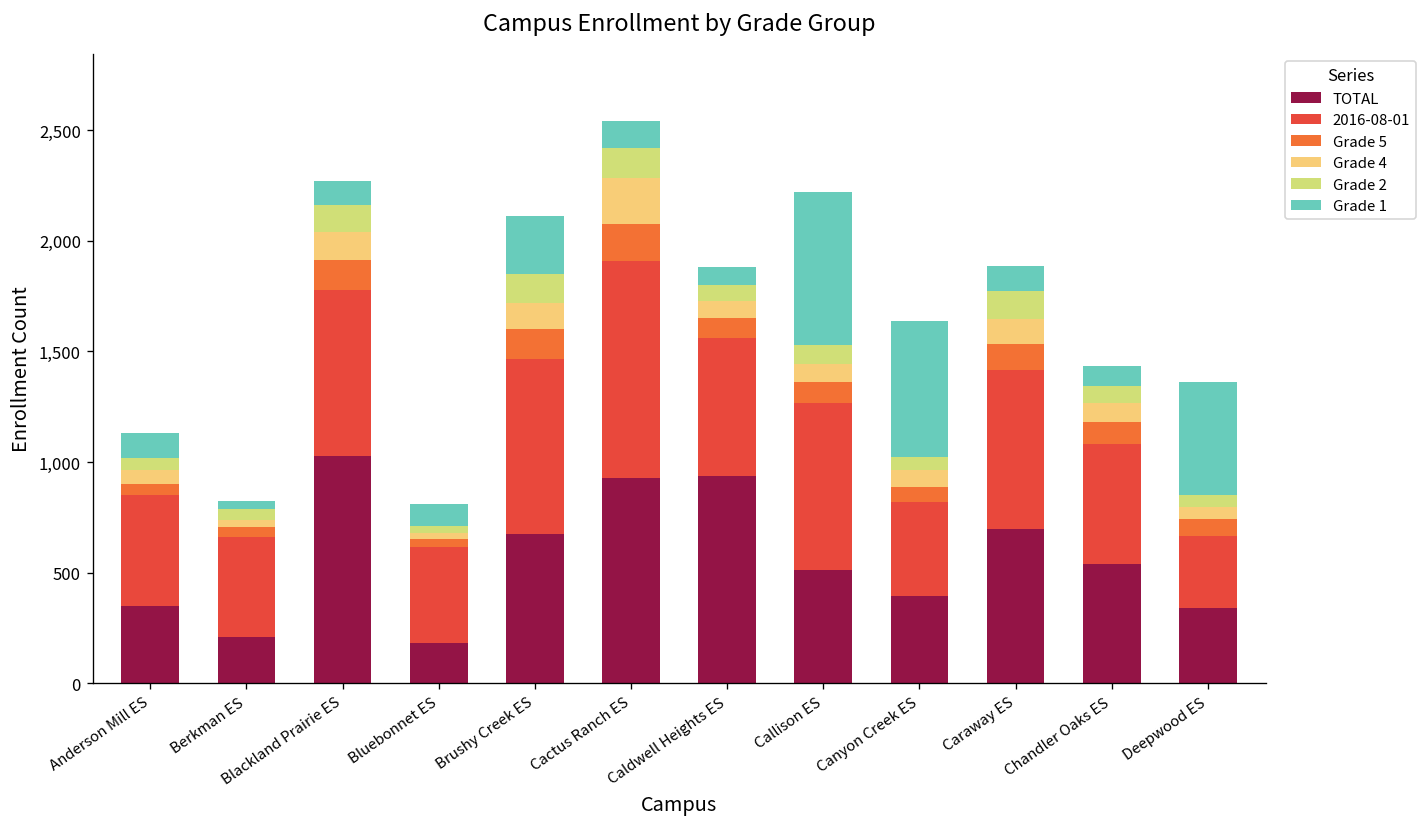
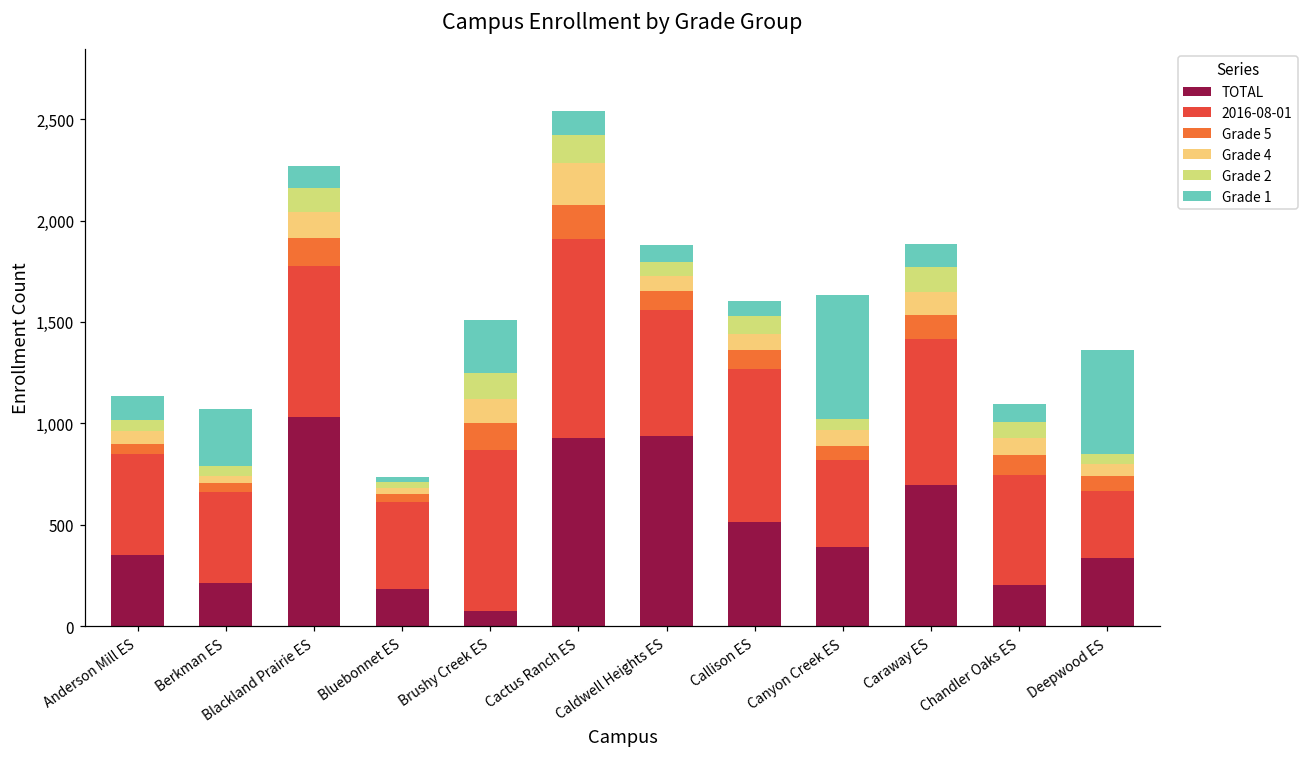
  {
    "TOTAL": {
      "Anderson Mill ES": "350",
      "Berkman ES": "210",
      "Blackland Prairie ES": "1,030",
      "Bluebonnet ES": "180",
-     "Brushy Creek ES": "680",
+     "Brushy Creek ES": "80",
      "Cactus Ranch ES": "930",
      "Caldwell Heights ES": "940",
      "Callison ES": "510",
      "Canyon Creek ES": "390",
      "Caraway ES": "700",
-     "Chandler Oaks ES": "540",
+     "Chandler Oaks ES": "200",
      "Deepwood ES": "340"
    },
    "Grade 1": {
      "Anderson Mill ES": "110",
-     "Berkman ES": "40",
+     "Berkman ES": "280",
      "Blackland Prairie ES": "110",
-     "Bluebonnet ES": "100",
+     "Bluebonnet ES": "30",
      "Brushy Creek ES": "260",
      "Cactus Ranch ES": "120",
      "Caldwell Heights ES": "80",
-     "Callison ES": "690",
+     "Callison ES": "80",
      "Canyon Creek ES": "610",
      "Caraway ES": "110",
      "Chandler Oaks ES": "90",
      "Deepwood ES": "510"
    }
  }
